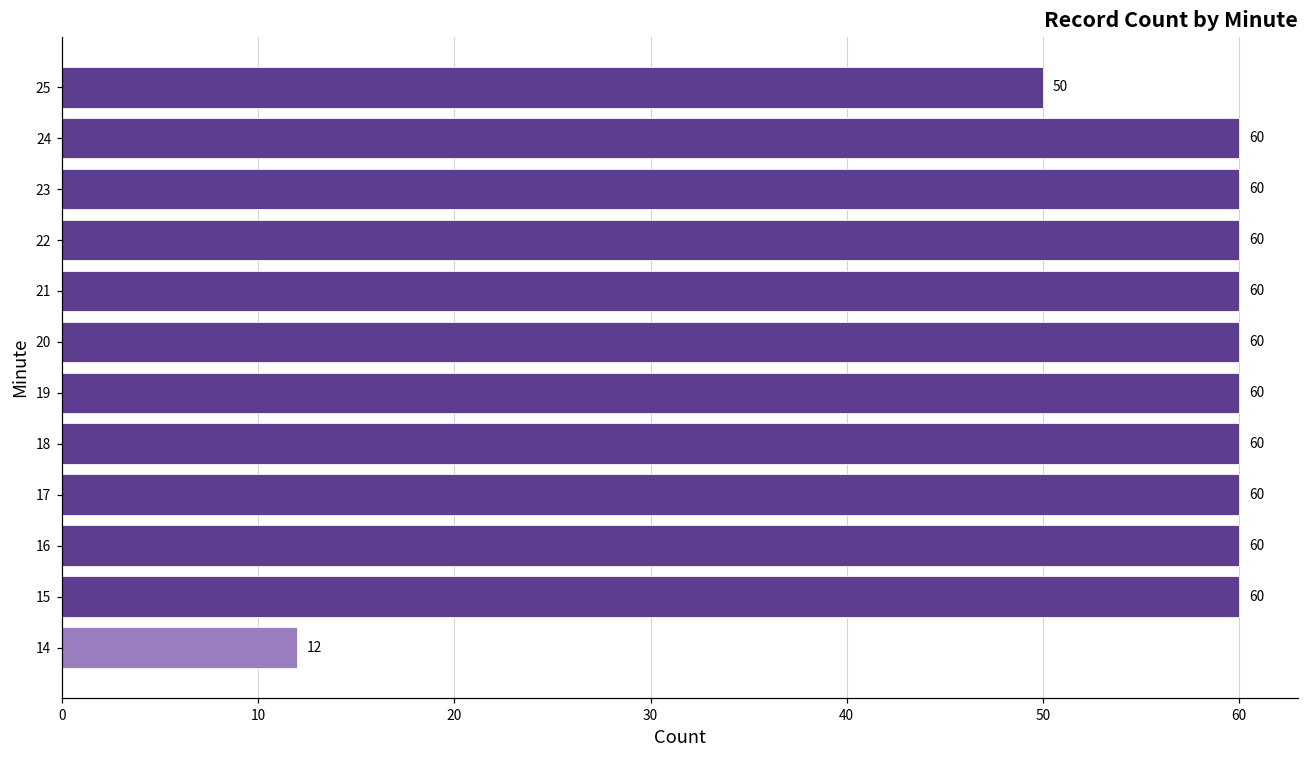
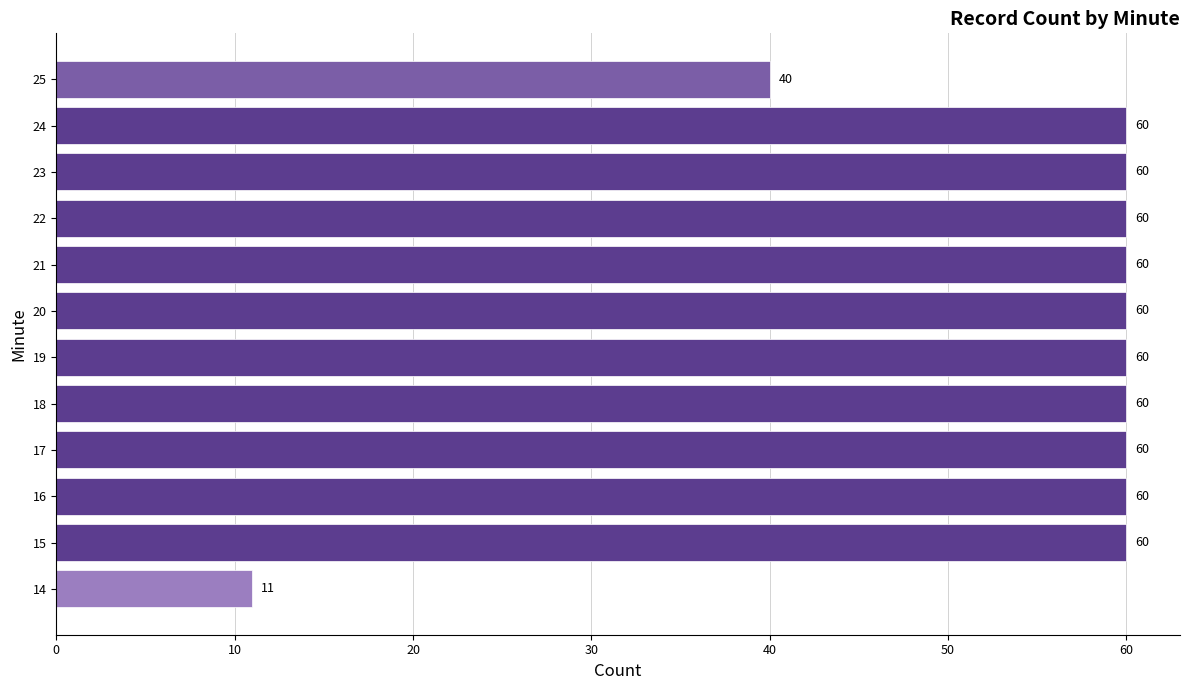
  {
-   "25": 50,
+   "25": 40,
    "24": 60,
    "23": 60,
    "22": 60,
    "21": 60,
    "20": 60,
    "19": 60,
    "18": 60,
    "17": 60,
    "16": 60,
    "15": 60,
-   "14": 12
+   "14": 11
  }
